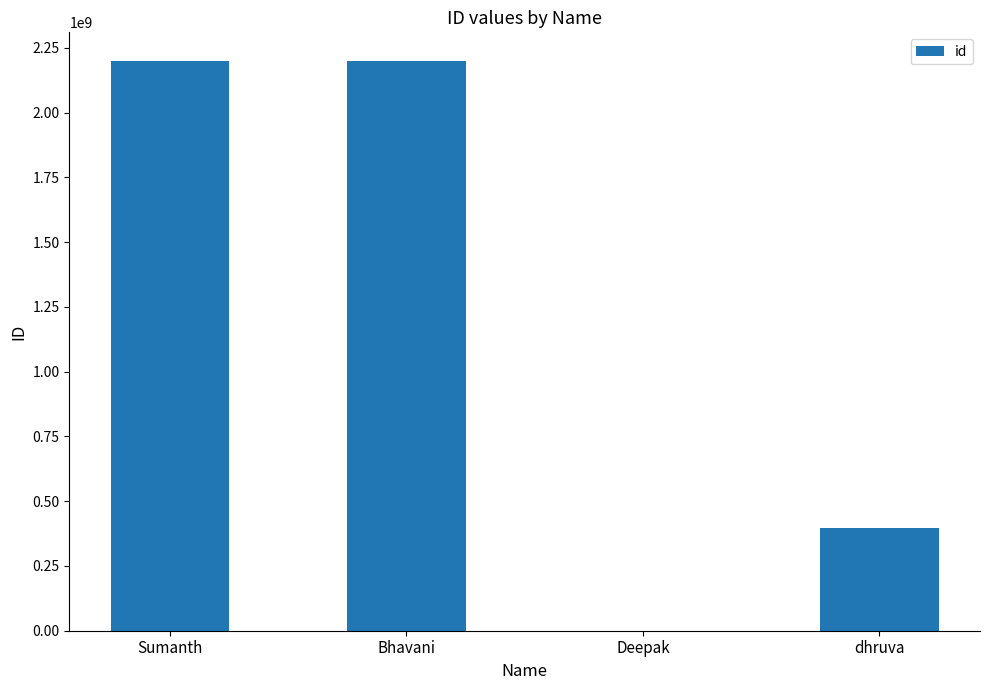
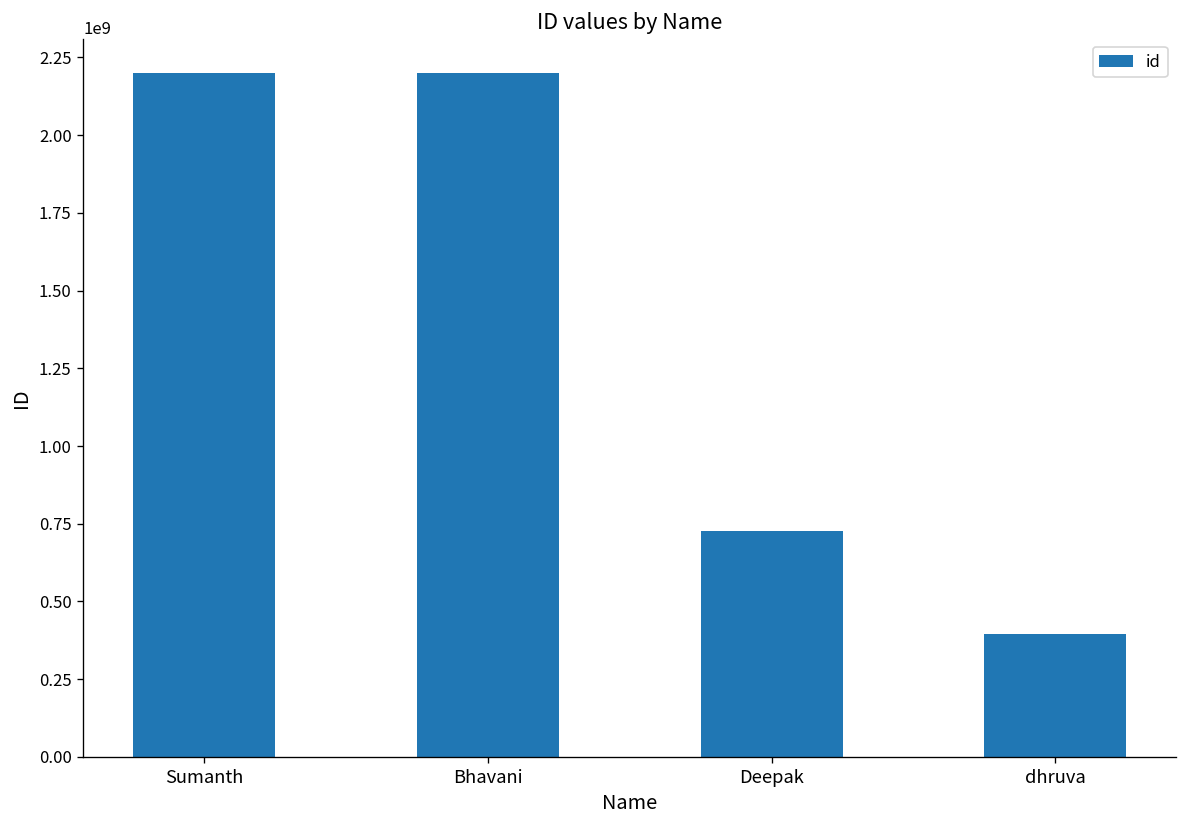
  {
    "Sumanth": 2200000000,
    "Bhavani": 2200000000,
-   "Deepak": 0,
+   "Deepak": 730000000,
    "dhruva": 390000000
  }
